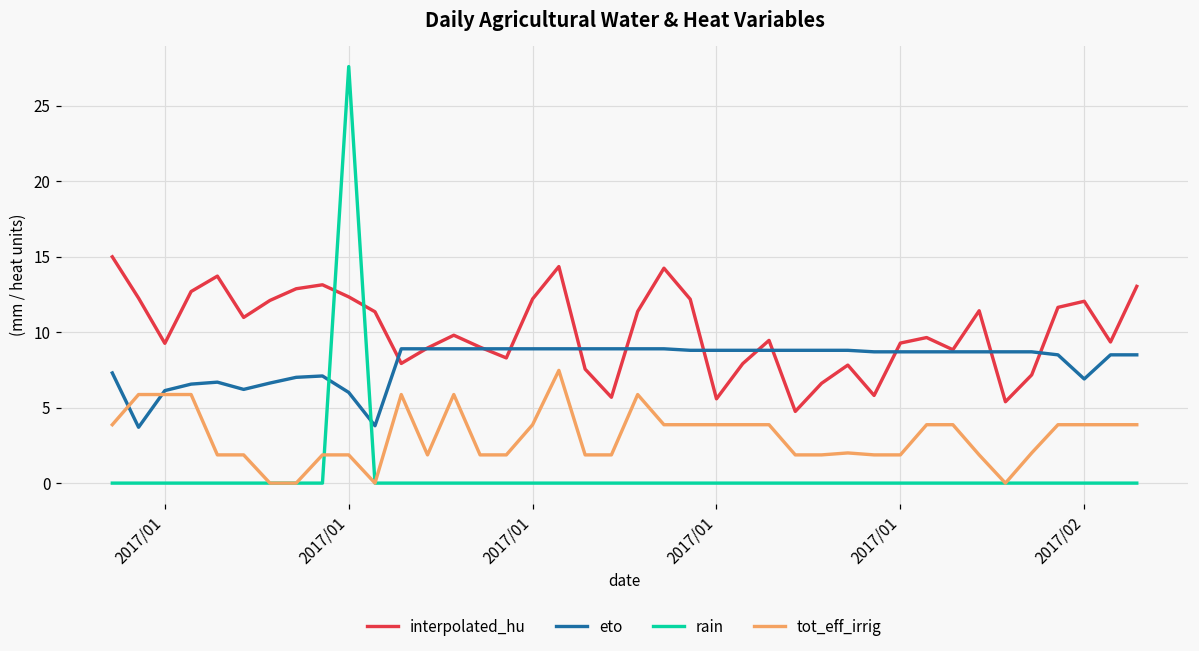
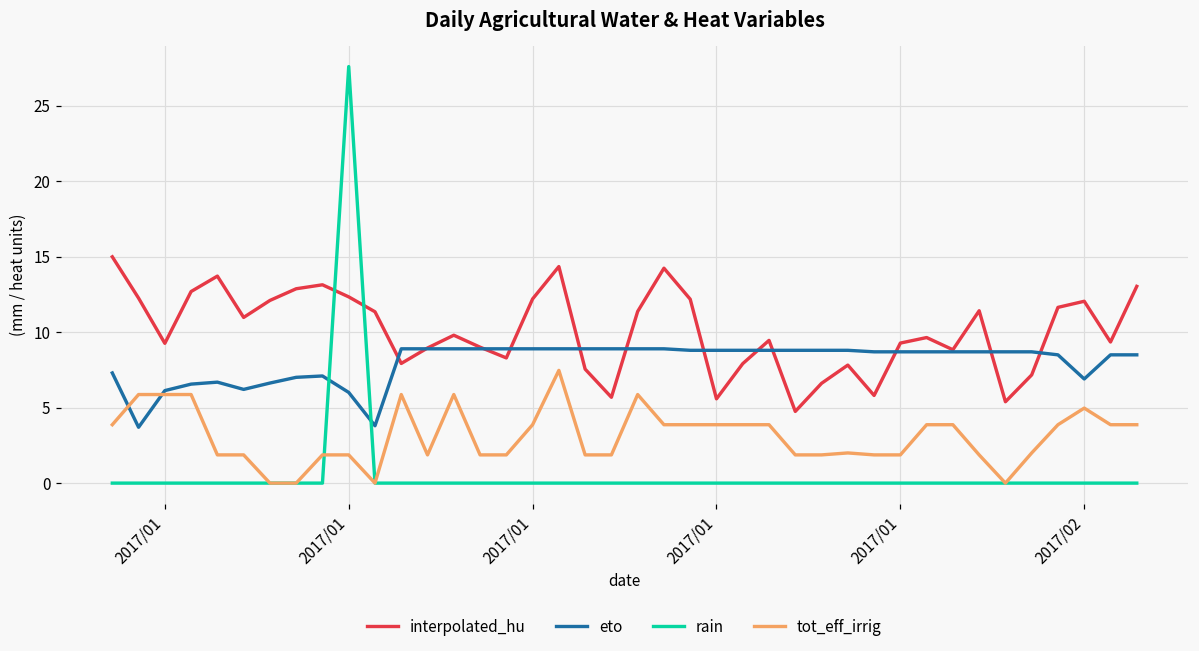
  {
    "interpolated_hu": {
      "2017/02": 12.1
    },
    "eto": {
      "2017/02": 6.9
    },
    "rain": {
      "2017/02": 0.0
    },
    "tot_eff_irrig": {
-     "2017/02": 3.9
+     "2017/02": 5.0
    }
  }
